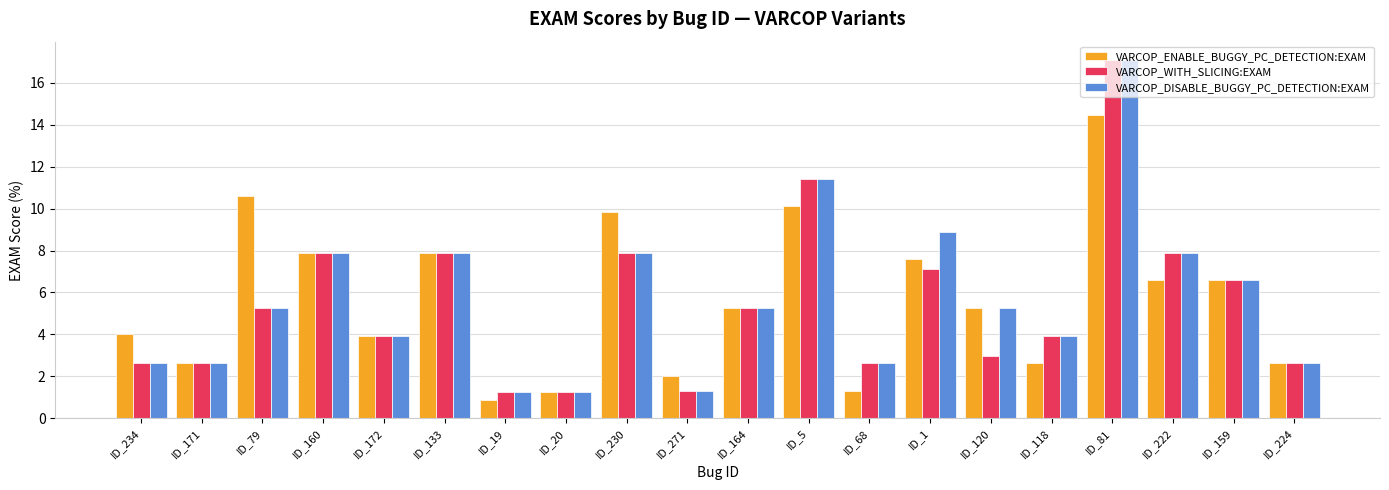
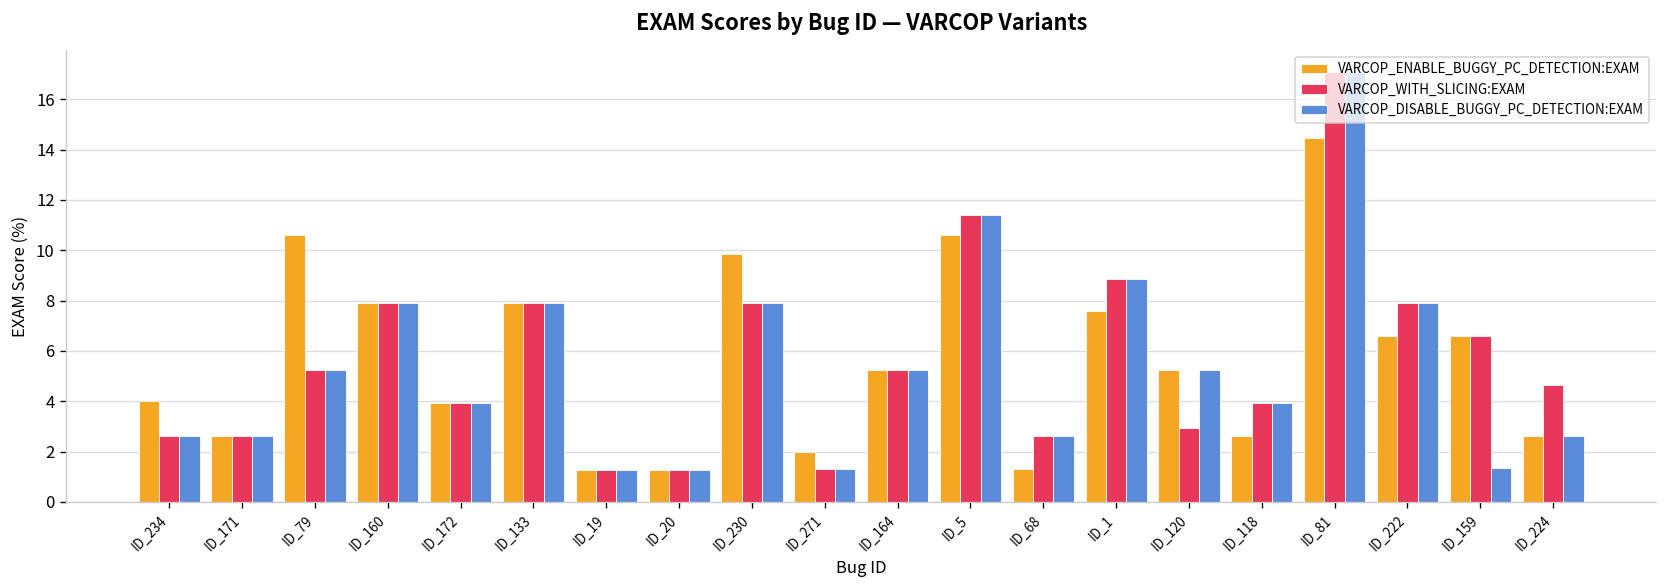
  {
    "VARCOP_ENABLE_BUGGY_PC_DETECTION:EXAM": {
      "ID_234": 4.0,
      "ID_171": 2.6,
      "ID_79": 10.6,
      "ID_160": 7.9,
      "ID_172": 3.9,
      "ID_133": 7.9,
-     "ID_19": 0.9,
+     "ID_19": 1.3,
      "ID_20": 1.3,
      "ID_230": 9.8,
      "ID_271": 2.0,
      "ID_164": 5.3,
-     "ID_5": 10.1,
+     "ID_5": 10.6,
      "ID_68": 1.3,
      "ID_1": 7.6,
      "ID_120": 5.3,
      "ID_118": 2.6,
      "ID_81": 14.5,
      "ID_222": 6.6,
      "ID_159": 6.6,
      "ID_224": 2.6
    },
    "VARCOP_WITH_SLICING:EXAM": {
      "ID_234": 2.6,
      "ID_171": 2.6,
      "ID_79": 5.3,
      "ID_160": 7.9,
      "ID_172": 3.9,
      "ID_133": 7.9,
      "ID_19": 1.3,
      "ID_20": 1.3,
      "ID_230": 7.9,
      "ID_271": 1.3,
      "ID_164": 5.3,
      "ID_5": 11.4,
      "ID_68": 2.6,
-     "ID_1": 7.1,
+     "ID_1": 8.9,
      "ID_120": 3.0,
      "ID_118": 3.9,
      "ID_222": 7.9,
      "ID_159": 6.6,
-     "ID_224": 2.6
+     "ID_224": 4.6
    },
    "VARCOP_DISABLE_BUGGY_PC_DETECTION:EXAM": {
      "ID_234": 2.6,
      "ID_171": 2.6,
      "ID_79": 5.3,
      "ID_160": 7.9,
      "ID_172": 3.9,
      "ID_133": 7.9,
      "ID_19": 1.3,
      "ID_20": 1.3,
      "ID_230": 7.9,
      "ID_271": 1.3,
      "ID_164": 5.3,
      "ID_5": 11.4,
      "ID_68": 2.6,
      "ID_1": 8.9,
      "ID_120": 5.3,
      "ID_118": 3.9,
      "ID_222": 7.9,
-     "ID_159": 6.6,
+     "ID_159": 1.3,
      "ID_224": 2.6
    }
  }
